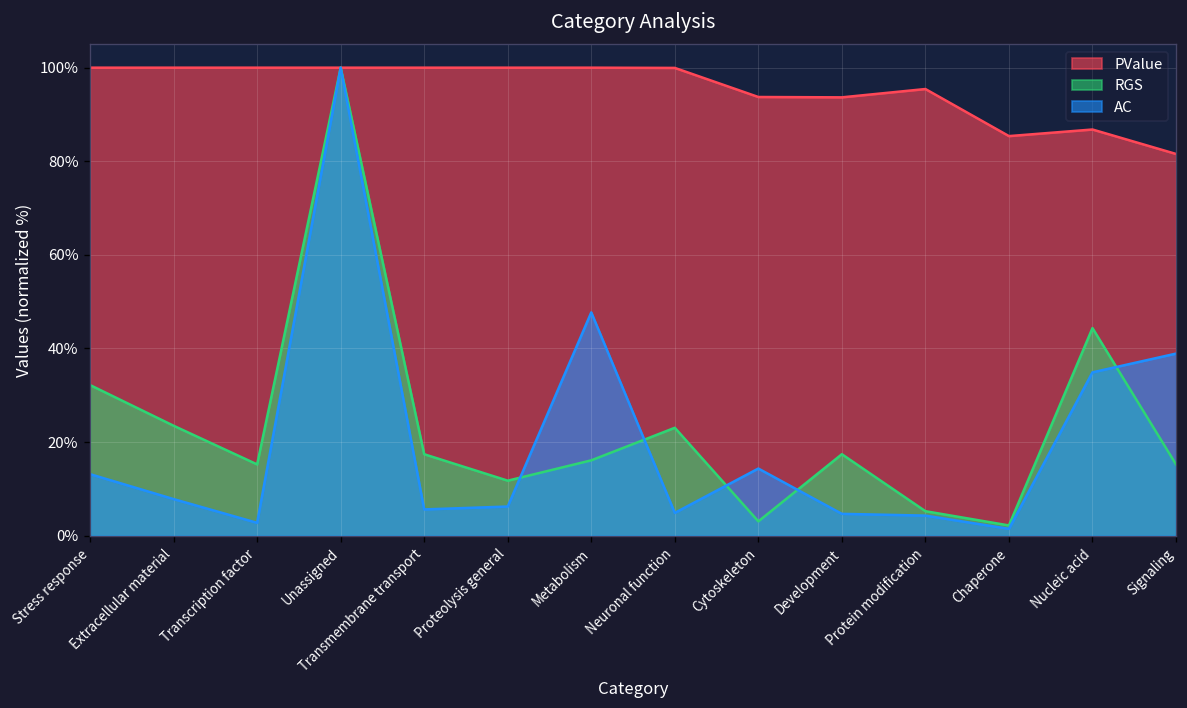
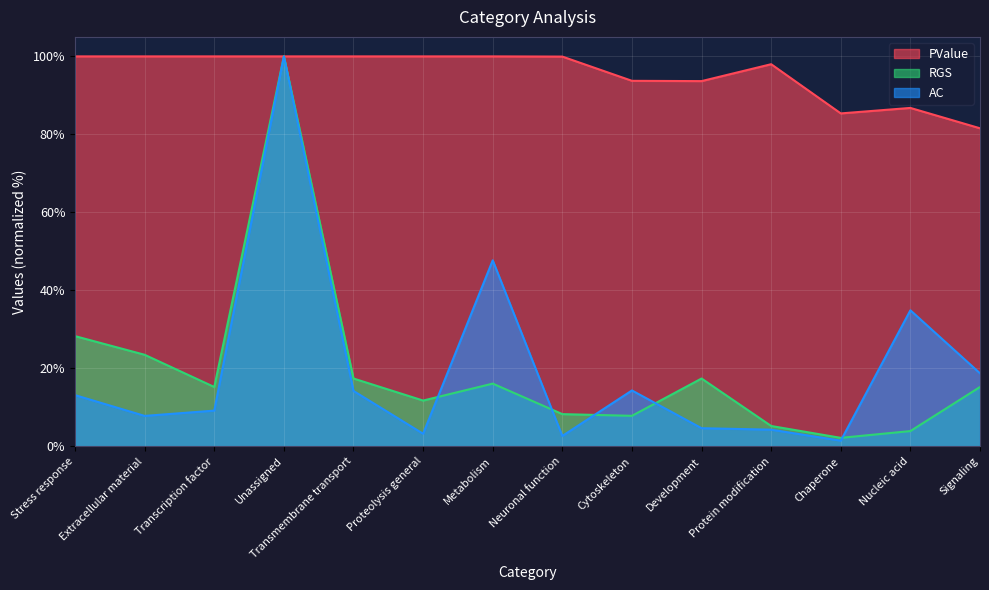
  {
    "PValue": {
      "Stress response": "100%",
      "Extracellular material": "100%",
      "Transcription factor": "100%",
      "Transmembrane transport": "100%",
      "Proteolysis general": "100%",
      "Metabolism": "100%",
      "Neuronal function": "100%",
      "Cytoskeleton": "94%",
      "Development": "94%",
-     "Protein modification": "95%",
+     "Protein modification": "98%",
      "Chaperone": "85%",
      "Nucleic acid": "87%",
      "Signaling": "82%"
    },
    "RGS": {
-     "Stress response": "32%",
+     "Stress response": "28%",
      "Extracellular material": "23%",
      "Transcription factor": "15%",
      "Transmembrane transport": "17%",
      "Proteolysis general": "12%",
      "Metabolism": "16%",
-     "Neuronal function": "23%",
-     "Cytoskeleton": "3%",
+     "Neuronal function": "8%",
+     "Cytoskeleton": "8%",
      "Development": "17%",
      "Protein modification": "5%",
      "Chaperone": "2%",
-     "Nucleic acid": "44%",
+     "Nucleic acid": "4%",
      "Signaling": "15%"
    },
    "AC": {
      "Stress response": "13%",
      "Extracellular material": "8%",
-     "Transcription factor": "3%",
-     "Transmembrane transport": "6%",
-     "Proteolysis general": "6%",
+     "Transcription factor": "9%",
+     "Transmembrane transport": "14%",
+     "Proteolysis general": "3%",
      "Metabolism": "48%",
-     "Neuronal function": "5%",
+     "Neuronal function": "3%",
      "Cytoskeleton": "14%",
      "Development": "5%",
      "Protein modification": "4%",
      "Chaperone": "1%",
      "Nucleic acid": "35%",
-     "Signaling": "39%"
+     "Signaling": "19%"
    }
  }
